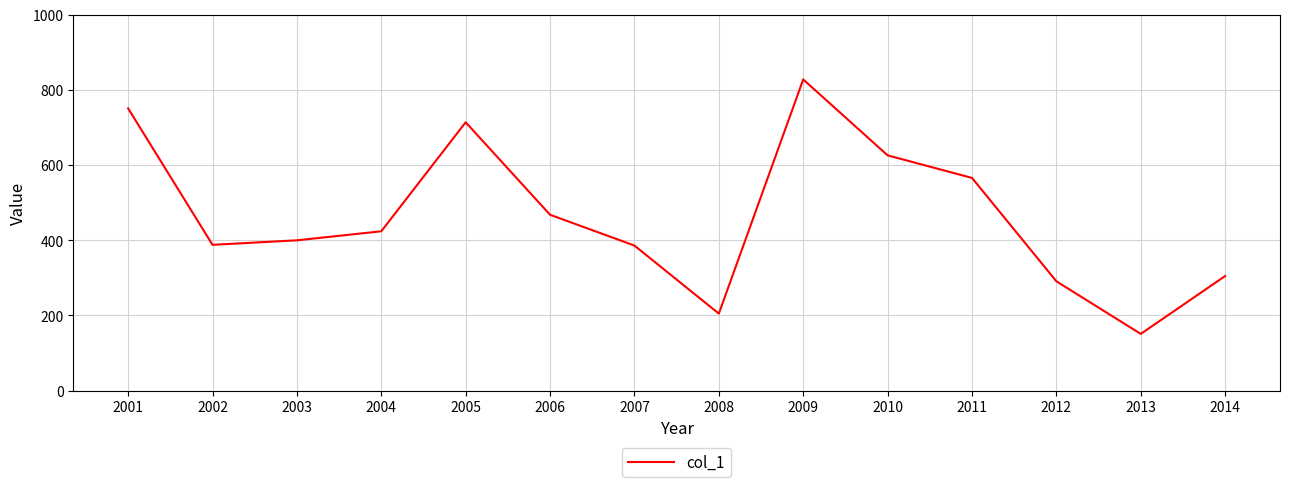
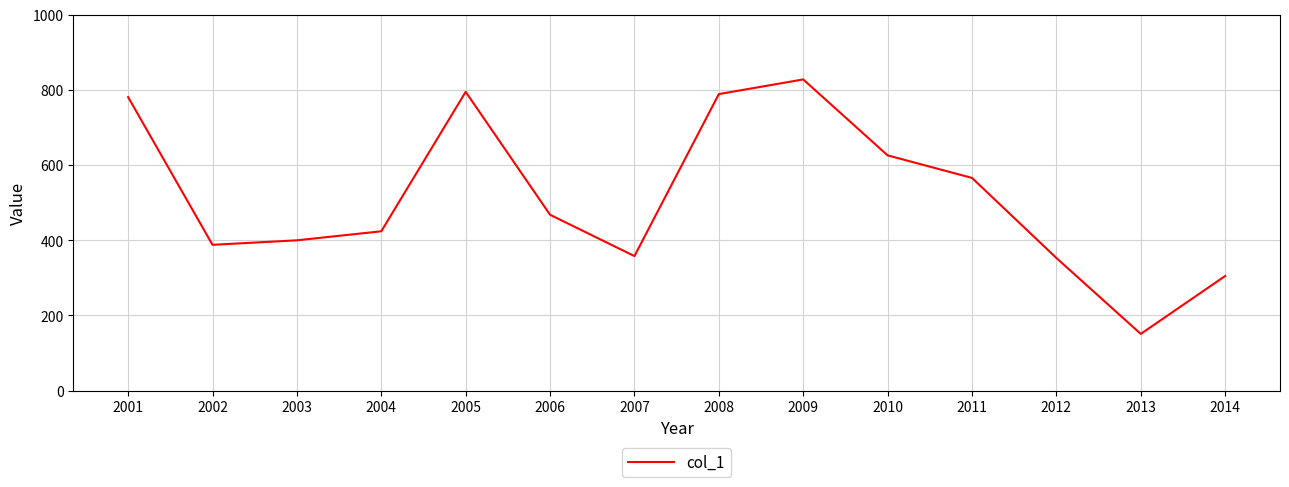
  {
-   "2001": 750,
+   "2001": 780,
    "2002": 390,
    "2003": 400,
    "2004": 420,
-   "2005": 710,
+   "2005": 800,
    "2006": 470,
-   "2007": 390,
-   "2008": 210,
+   "2007": 360,
+   "2008": 790,
    "2009": 830,
    "2010": 630,
    "2011": 570,
-   "2012": 290,
+   "2012": 350,
    "2013": 150,
    "2014": 310
  }
